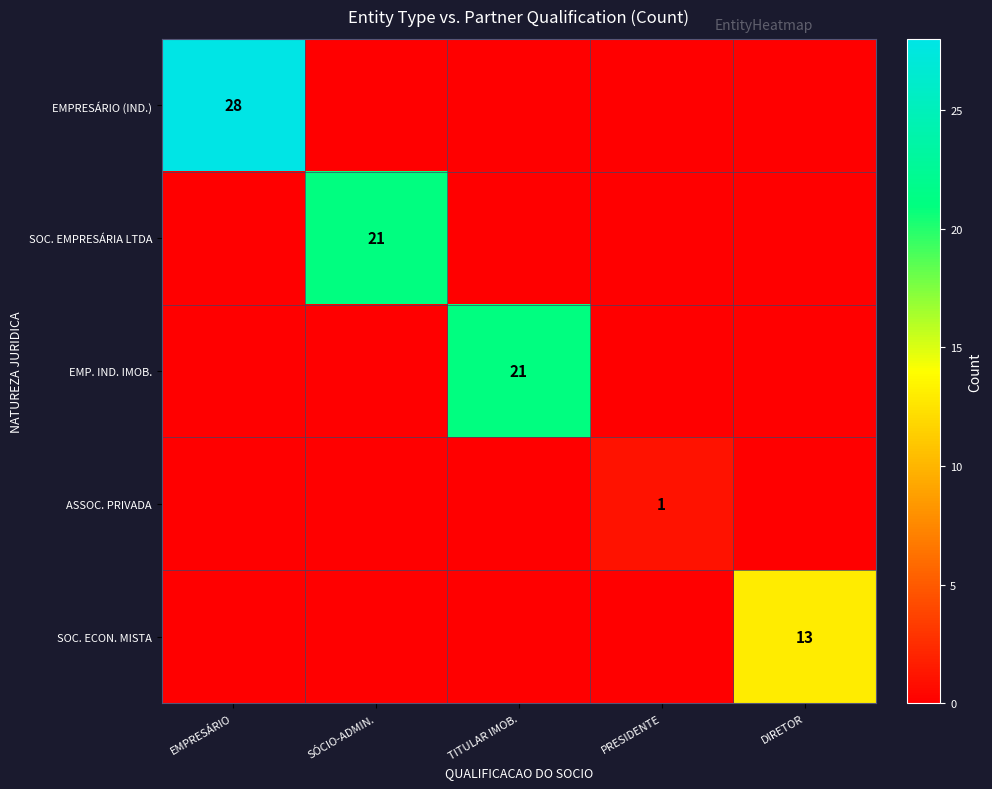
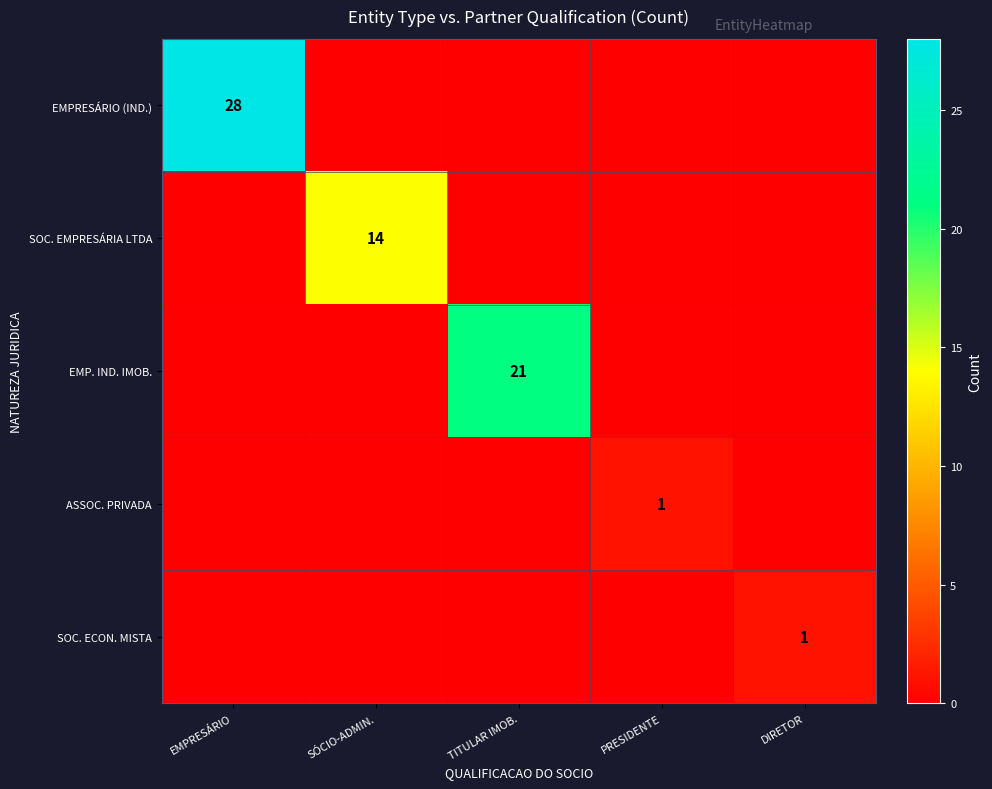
  {
    "EMPRESÁRIO (IND.)": {
      "EMPRESÁRIO": 28
    },
    "SOC. EMPRESÁRIA LTDA": {
-     "SÓCIO-ADMIN.": 21
+     "SÓCIO-ADMIN.": 14
    },
    "EMP. IND. IMOB.": {
      "TITULAR IMOB.": 21
    },
    "ASSOC. PRIVADA": {
      "PRESIDENTE": 1
    },
    "SOC. ECON. MISTA": {
-     "DIRETOR": 13
+     "DIRETOR": 1
    }
  }
